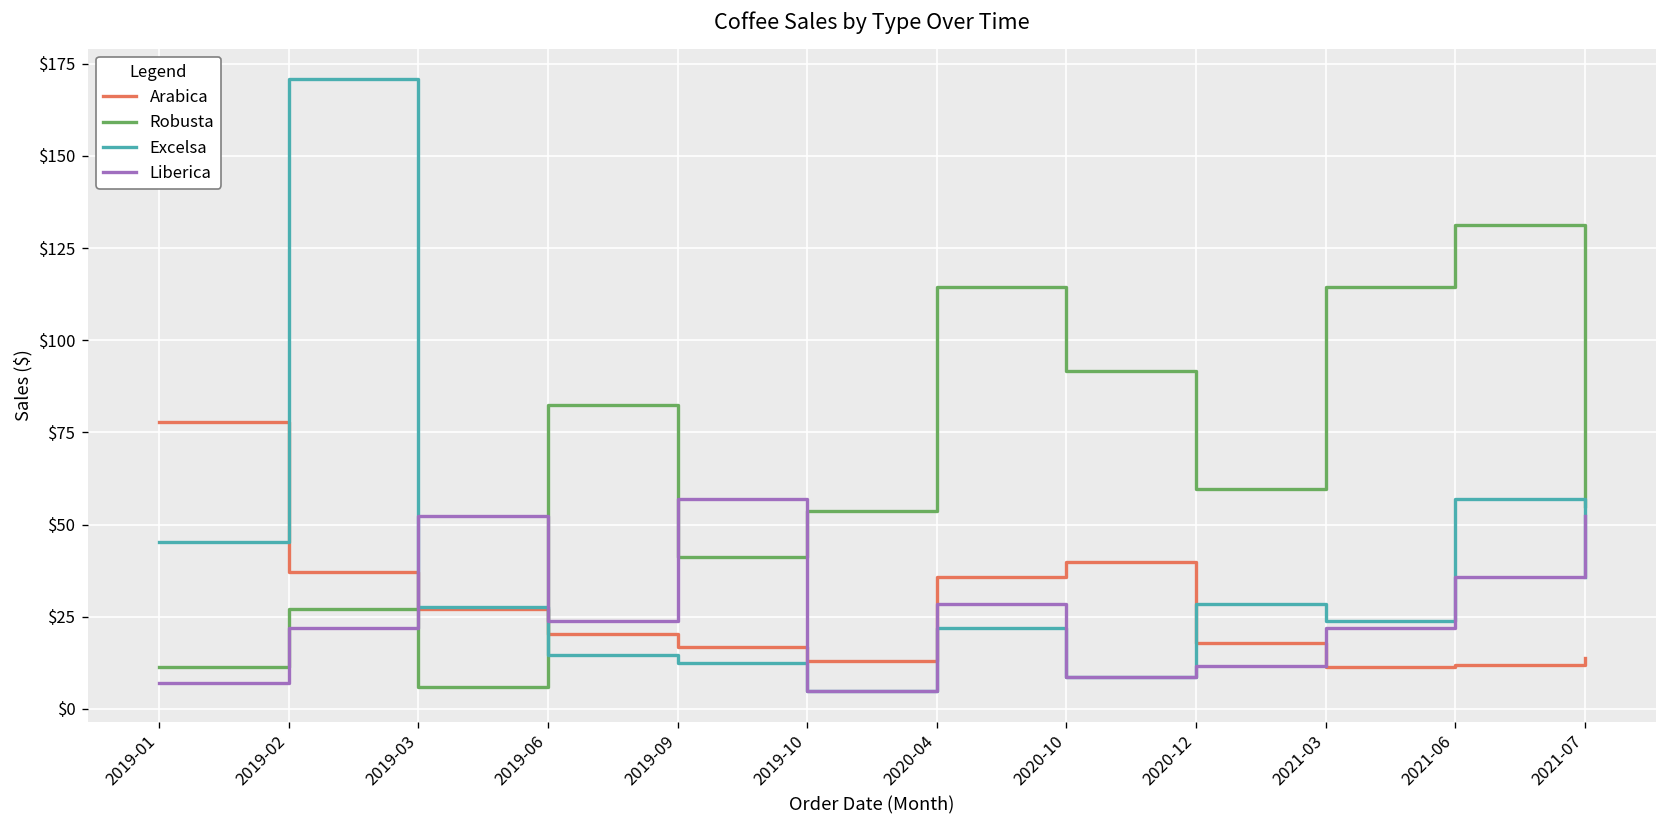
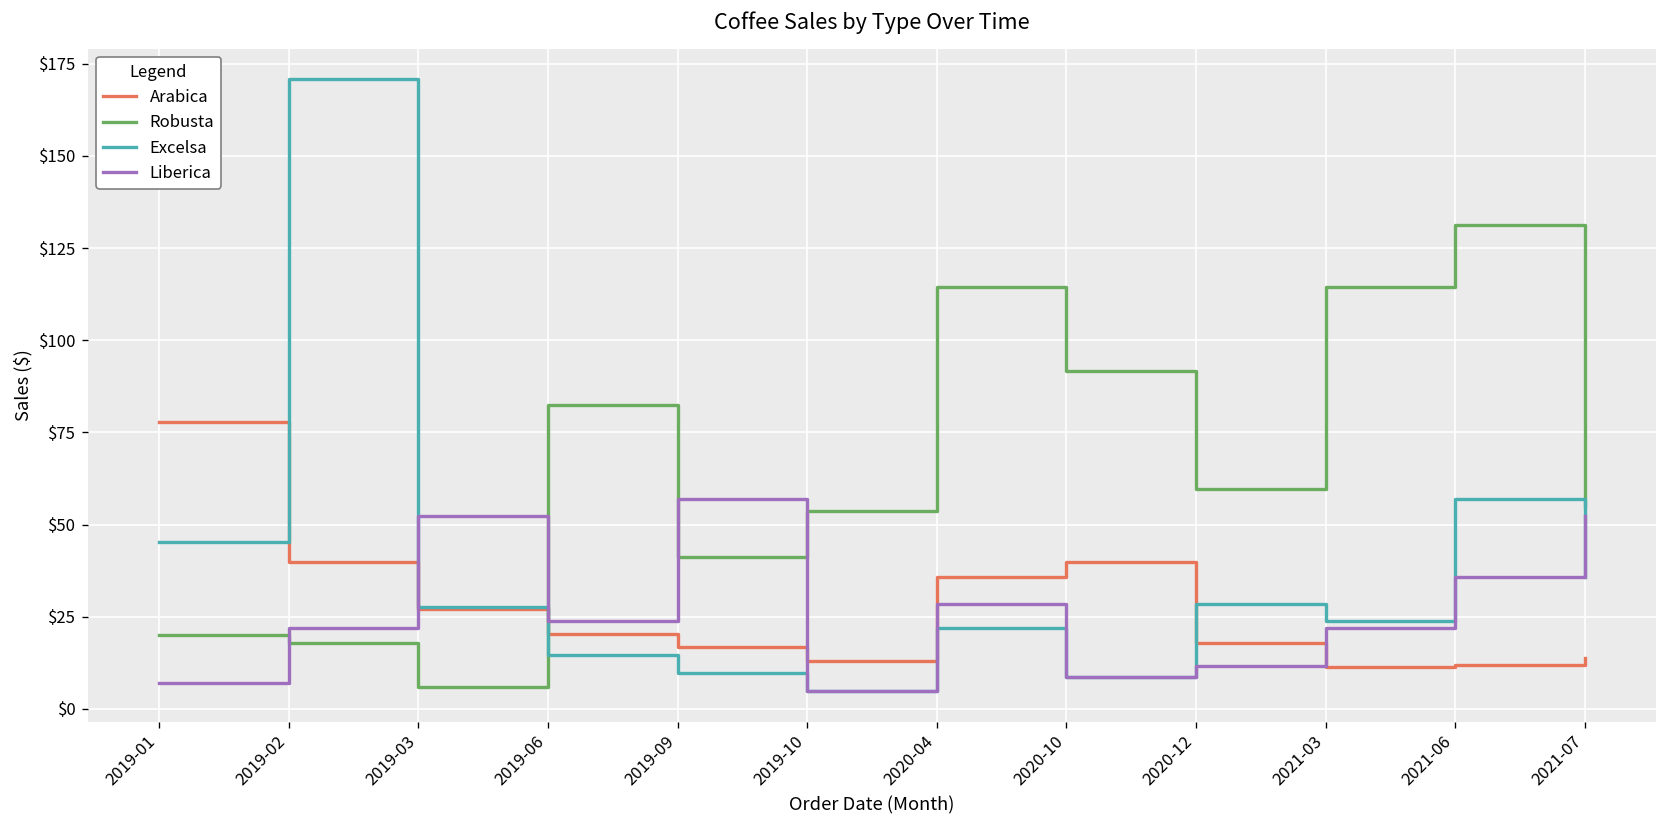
  {
    "Arabica": {
      "2019-01": "$78",
-     "2019-02": "$37",
+     "2019-02": "$40",
      "2019-06": "$20",
      "2019-09": "$17",
      "2019-10": "$13",
      "2020-04": "$36",
      "2020-10": "$40",
      "2020-12": "$18",
      "2021-03": "$11",
      "2021-06": "$12",
      "2021-07": "$14"
    },
    "Robusta": {
-     "2019-01": "$11",
-     "2019-02": "$27",
+     "2019-01": "$20",
+     "2019-02": "$18",
      "2019-03": "$6",
      "2019-06": "$82",
      "2019-09": "$41",
      "2019-10": "$54",
      "2020-04": "$114",
      "2020-10": "$92",
      "2020-12": "$60",
      "2021-03": "$114",
      "2021-06": "$131",
      "2021-07": "$55"
    },
    "Excelsa": {
      "2019-01": "$45",
      "2019-02": "$171",
      "2019-06": "$15",
-     "2019-09": "$12",
+     "2019-09": "$10",
      "2020-04": "$22",
      "2020-12": "$29",
      "2021-03": "$24",
      "2021-06": "$57",
      "2021-07": "$36"
    },
    "Liberica": {
      "2019-01": "$7",
      "2019-02": "$22",
      "2019-03": "$52",
      "2019-06": "$24",
      "2019-09": "$57",
      "2020-04": "$29",
      "2020-12": "$12",
      "2021-03": "$22",
      "2021-06": "$36",
      "2021-07": "$52"
    }
  }
